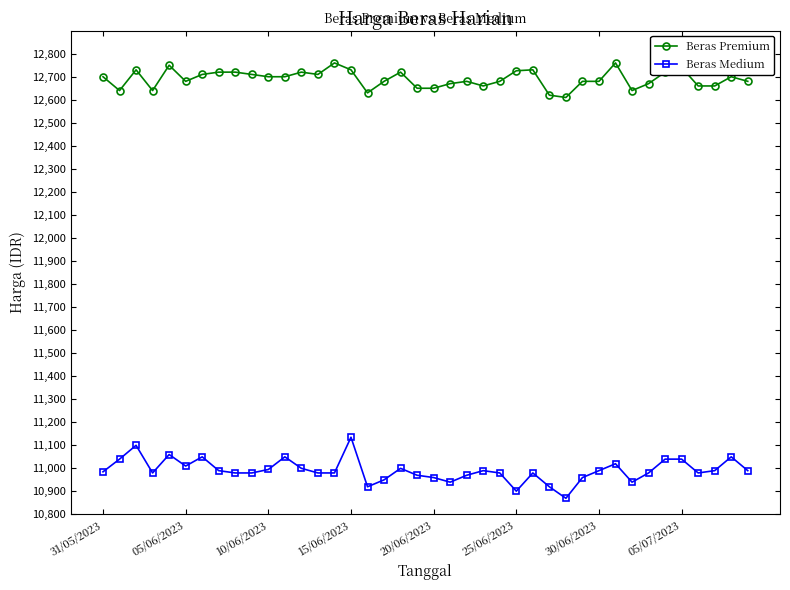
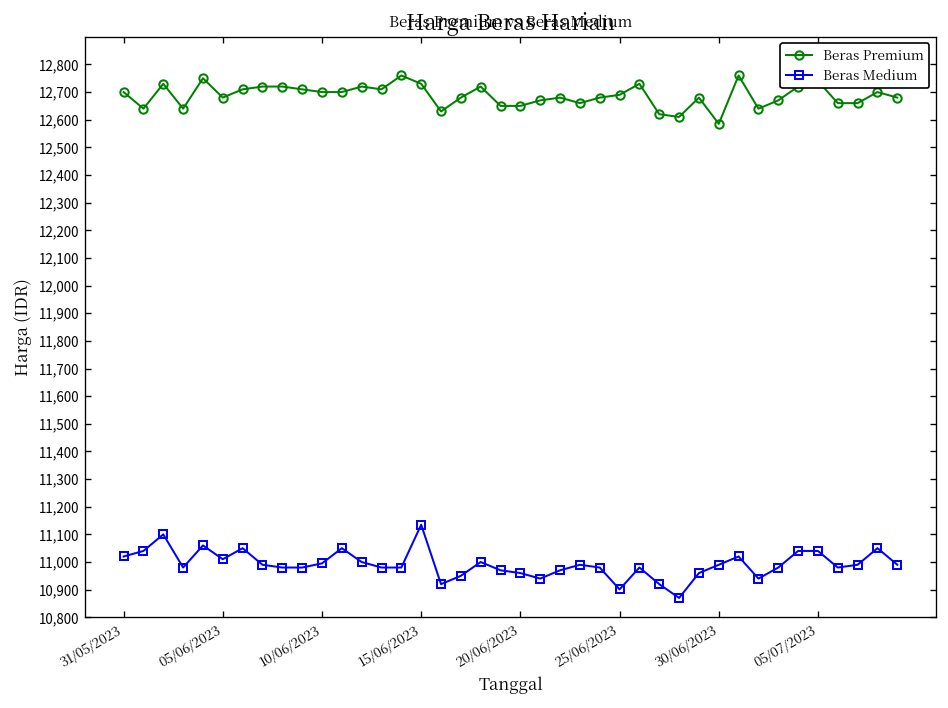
  {
    "Beras Premium": {
      "31/05/2023": "12,700",
      "05/06/2023": "12,680",
      "10/06/2023": "12,700",
      "15/06/2023": "12,730",
      "20/06/2023": "12,650",
-     "25/06/2023": "12,730",
-     "30/06/2023": "12,680"
+     "25/06/2023": "12,690",
+     "30/06/2023": "12,590"
    },
    "Beras Medium": {
-     "31/05/2023": "10,990",
+     "31/05/2023": "11,020",
      "05/06/2023": "11,010",
      "10/06/2023": "11,000",
      "15/06/2023": "11,140",
      "20/06/2023": "10,960",
      "25/06/2023": "10,900",
      "30/06/2023": "10,990",
      "05/07/2023": "11,040"
    }
  }
